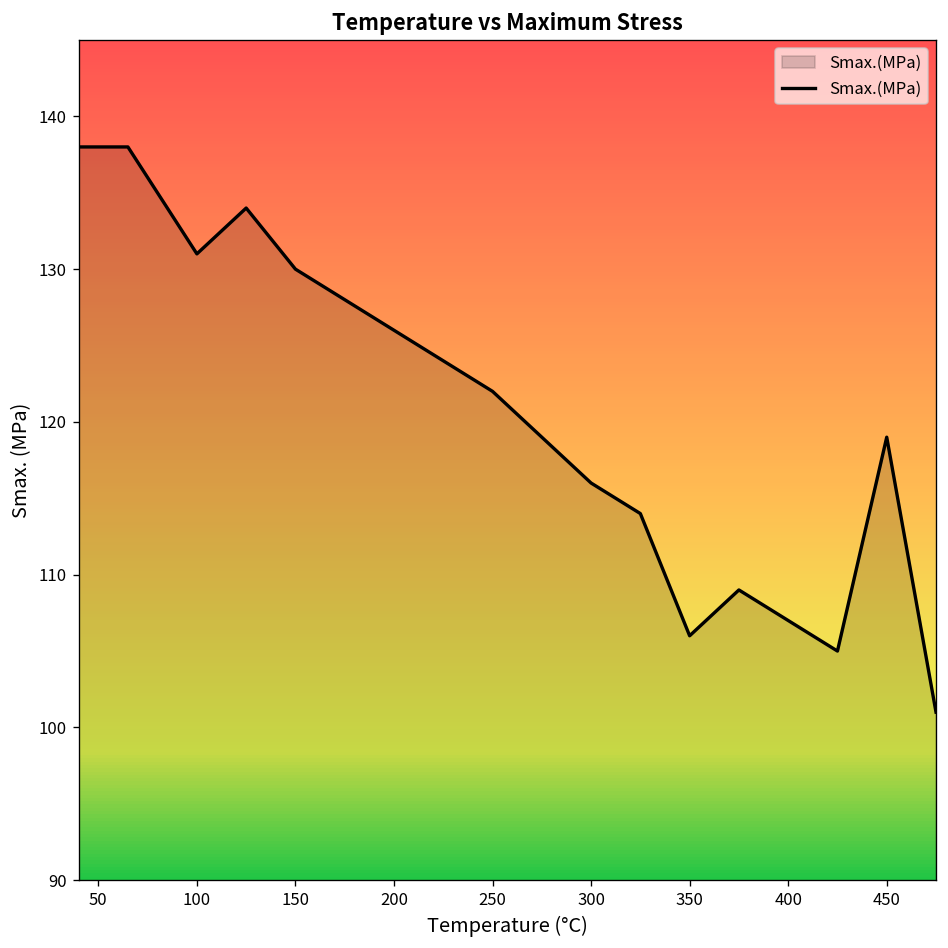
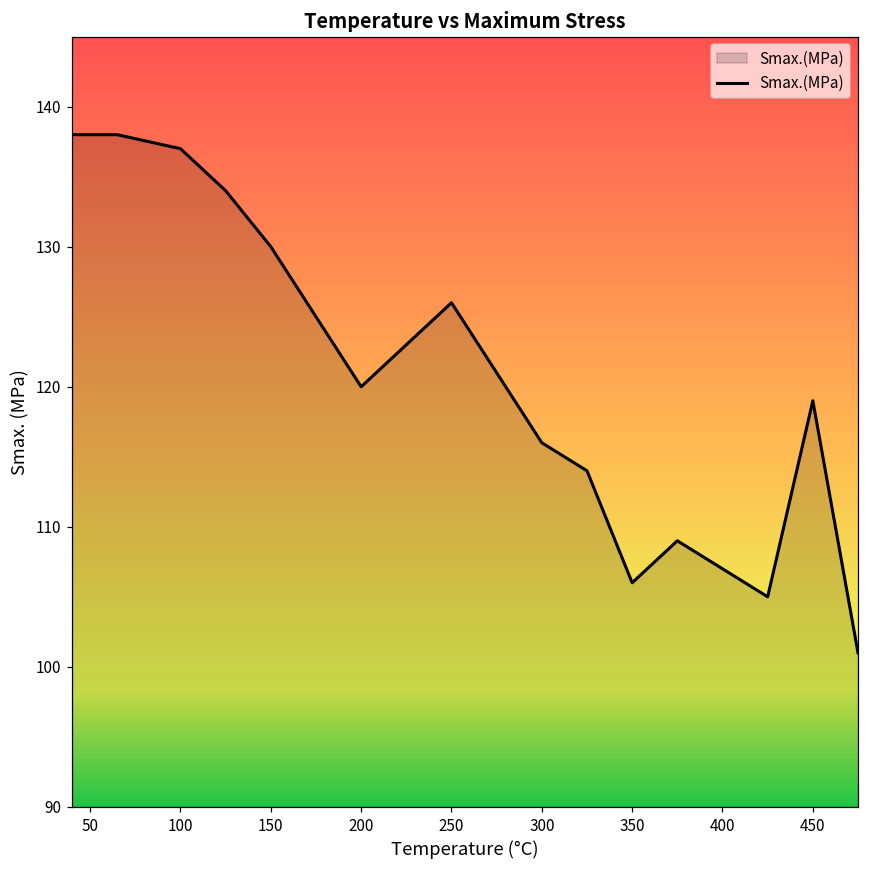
  {
-   "100": 131,
+   "100": 137,
    "150": 130,
-   "200": 126,
-   "250": 122,
+   "200": 120,
+   "250": 126,
    "300": 116,
    "350": 106,
    "400": 107,
    "450": 119
  }
